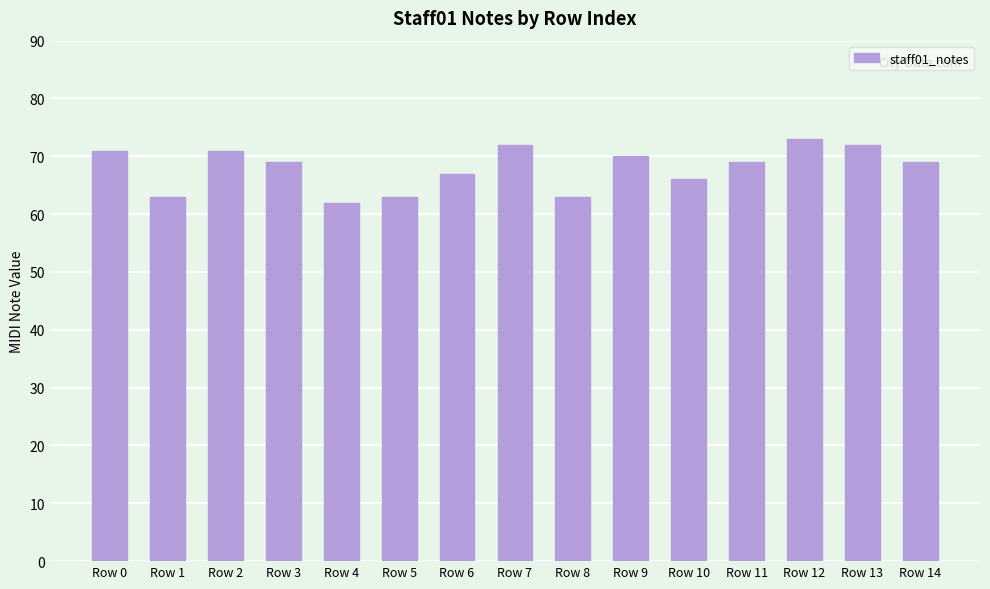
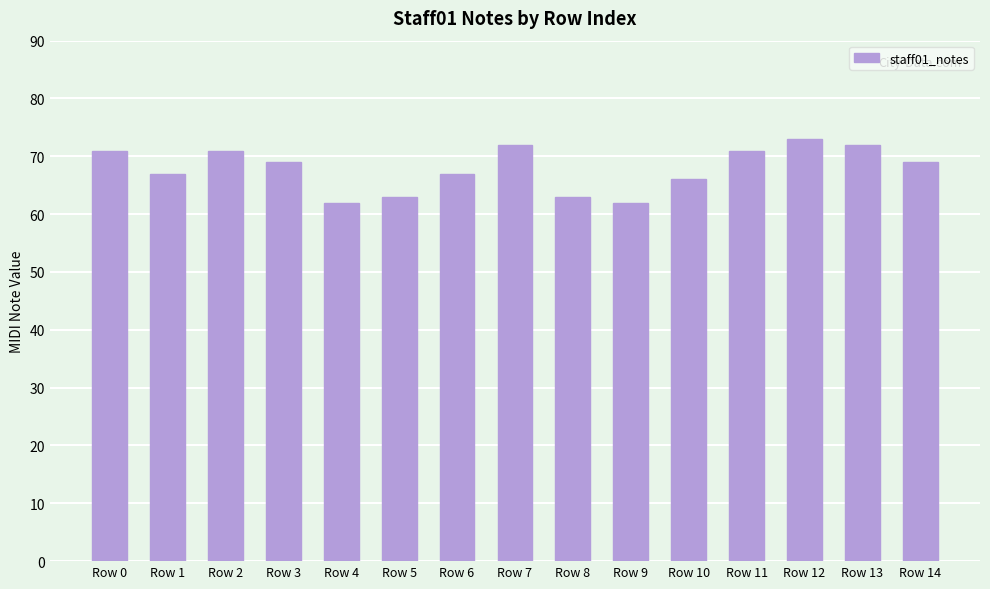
  {
    "Row 0": 71,
-   "Row 1": 63,
+   "Row 1": 67,
    "Row 2": 71,
    "Row 3": 69,
    "Row 4": 62,
    "Row 5": 63,
    "Row 6": 67,
    "Row 7": 72,
    "Row 8": 63,
-   "Row 9": 70,
+   "Row 9": 62,
    "Row 10": 66,
-   "Row 11": 69,
+   "Row 11": 71,
    "Row 12": 73,
    "Row 13": 72,
    "Row 14": 69
  }
